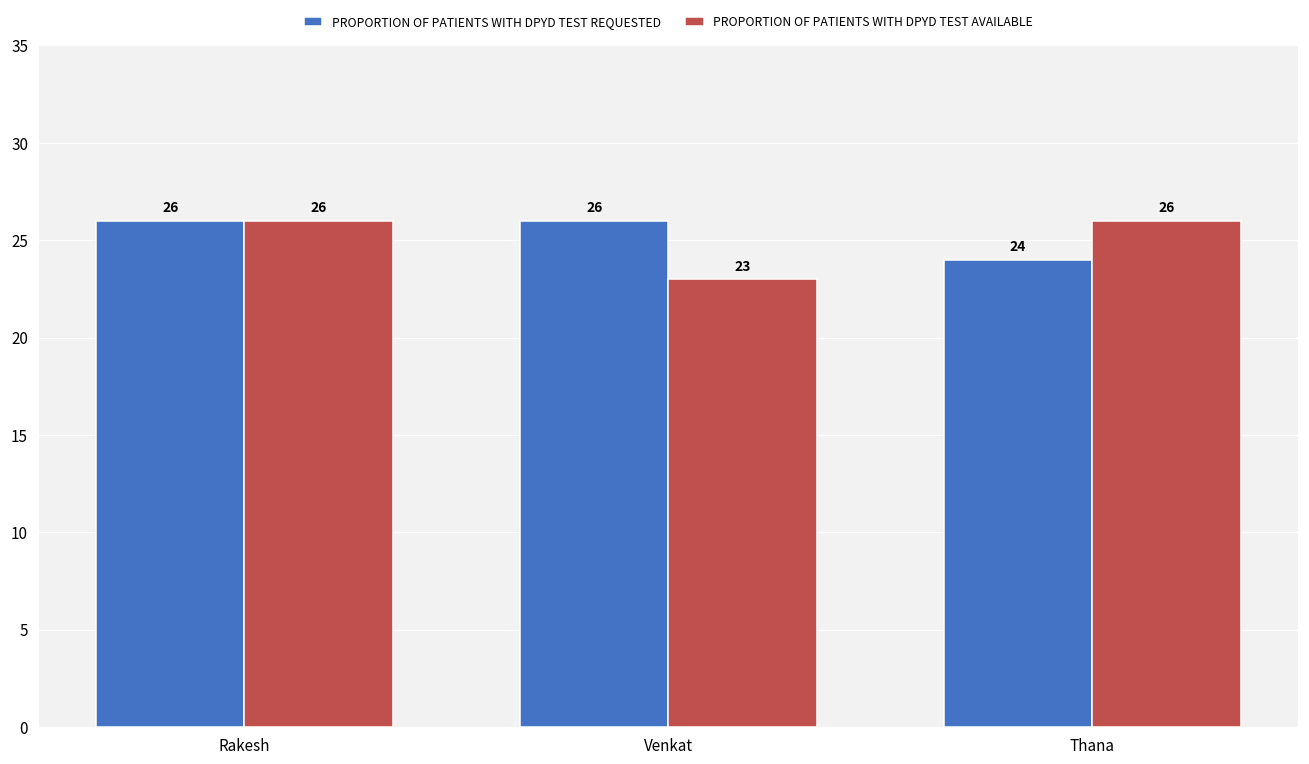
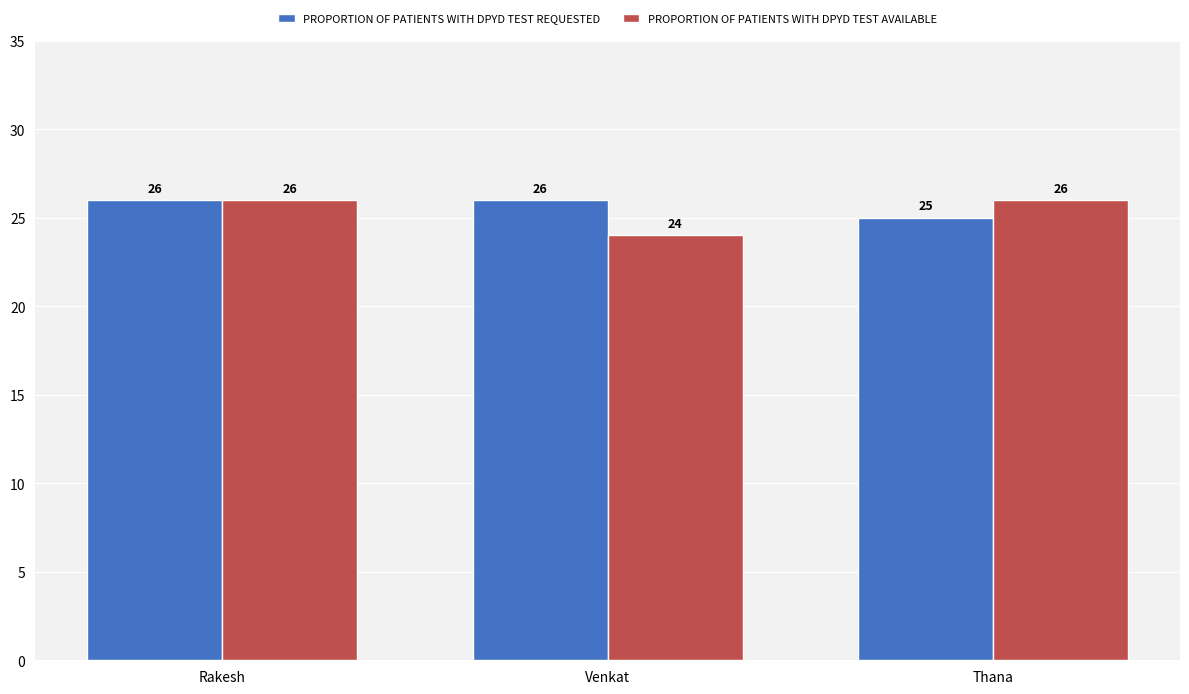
  {
    "PROPORTION OF PATIENTS WITH DPYD TEST REQUESTED": {
      "Rakesh": 26,
      "Venkat": 26,
-     "Thana": 24
+     "Thana": 25
    },
    "PROPORTION OF PATIENTS WITH DPYD TEST AVAILABLE": {
      "Rakesh": 26,
-     "Venkat": 23,
+     "Venkat": 24,
      "Thana": 26
    }
  }
